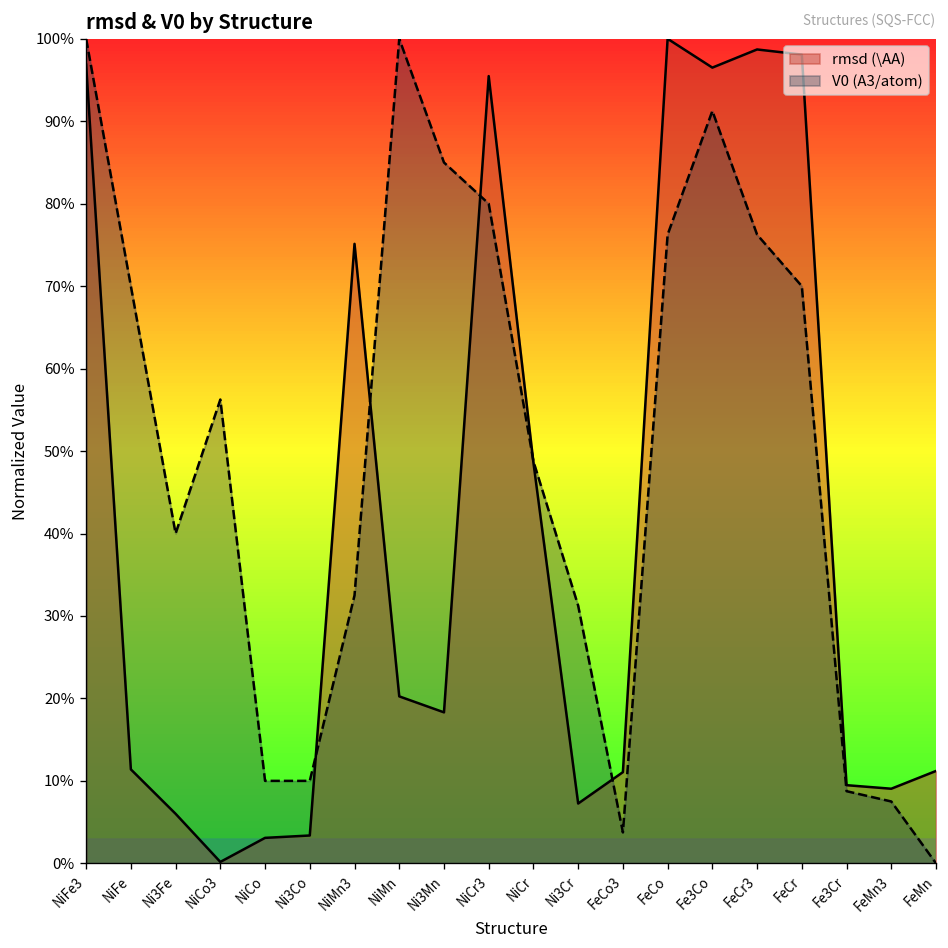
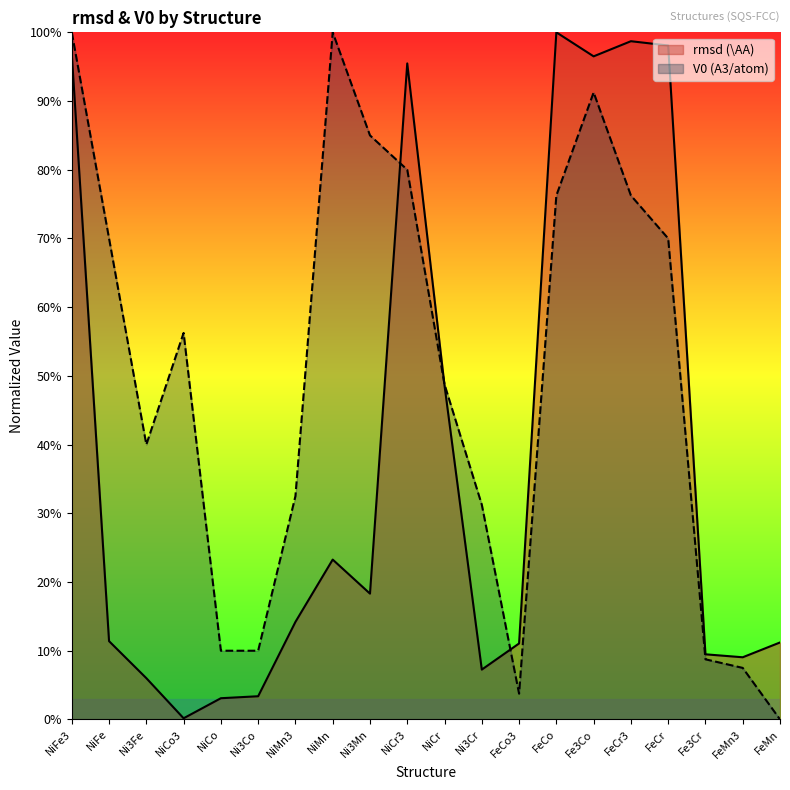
  {
    "rmsd (\\AA)": {
      "NiFe3": "97%",
      "NiFe": "11%",
      "Ni3Fe": "6%",
      "NiCo": "3%",
      "Ni3Co": "3%",
-     "NiMn3": "75%",
-     "NiMn": "20%",
+     "NiMn3": "14%",
+     "NiMn": "23%",
      "Ni3Mn": "18%",
      "NiCr3": "95%",
      "Ni3Cr": "7%",
      "FeCo3": "11%",
      "FeCo": "100%",
      "Fe3Co": "97%",
      "FeCr3": "99%",
      "Fe3Cr": "9%",
      "FeMn3": "9%",
      "FeMn": "11%"
    },
    "V0 (A3/atom)": {
      "NiFe3": "100%",
      "NiFe": "70%",
      "Ni3Fe": "40%",
      "NiCo3": "56%",
      "NiCo": "10%",
      "Ni3Co": "10%",
      "NiMn3": "32%",
      "NiMn": "100%",
      "Ni3Mn": "85%",
      "NiCr3": "80%",
      "Ni3Cr": "31%",
      "FeCo3": "4%",
      "FeCo": "76%",
      "Fe3Co": "91%",
      "FeCr3": "76%",
      "FeCr": "70%",
      "Fe3Cr": "9%",
      "FeMn3": "8%"
    }
  }
